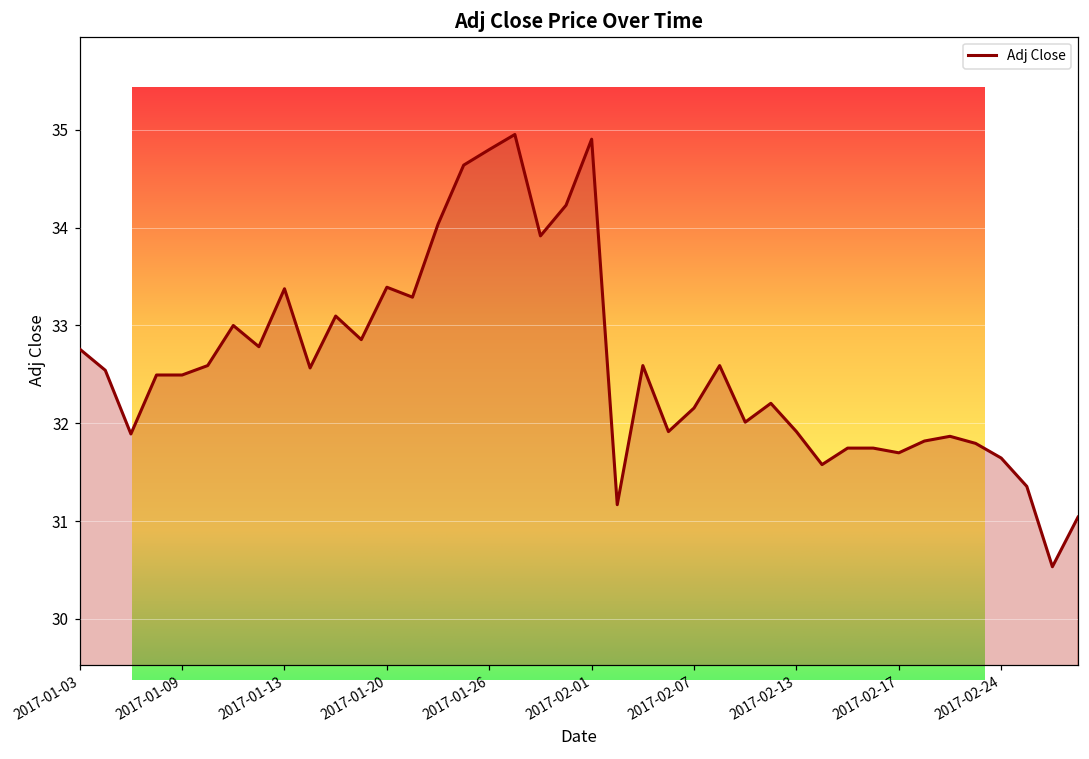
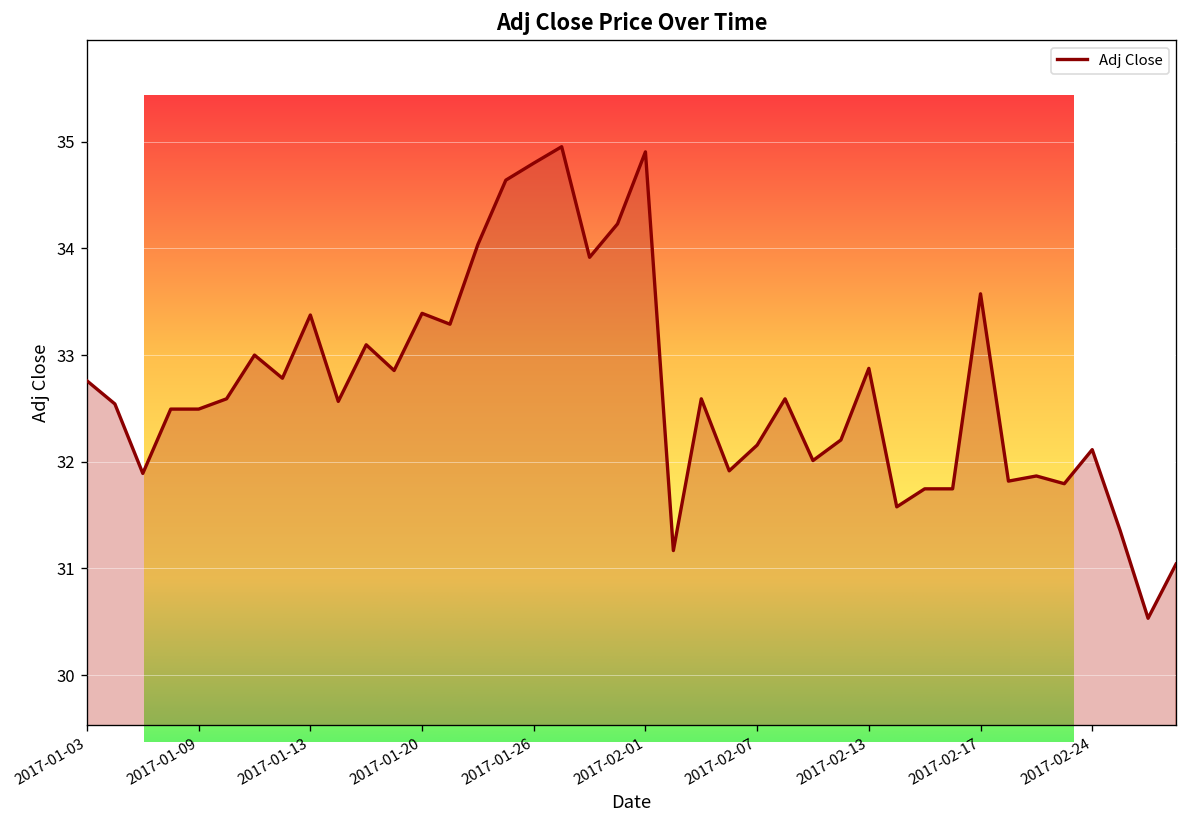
  {
    "Adj Close Price Over Time": {
      "2017-01-03": 32.8,
      "2017-01-09": 32.5,
      "2017-01-13": 33.4,
      "2017-01-20": 33.4,
      "2017-01-26": 34.8,
      "2017-02-01": 34.9,
      "2017-02-07": 32.2,
-     "2017-02-13": 31.9,
-     "2017-02-17": 31.7,
-     "2017-02-24": 31.6
+     "2017-02-13": 32.9,
+     "2017-02-17": 33.6,
+     "2017-02-24": 32.1
    }
  }
